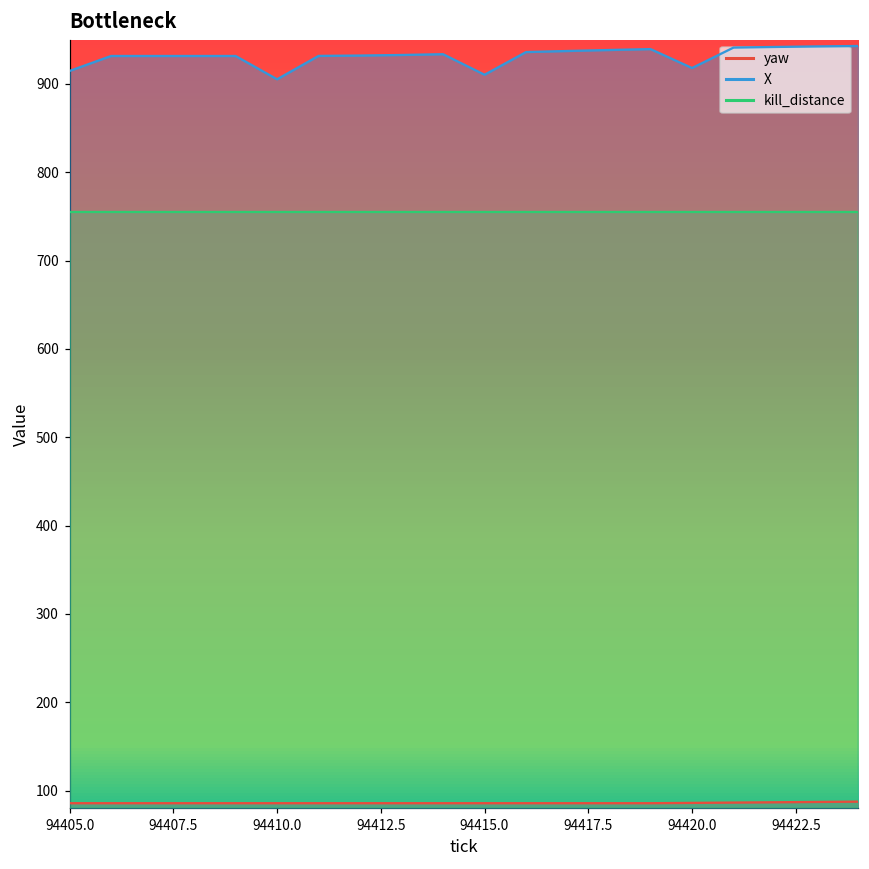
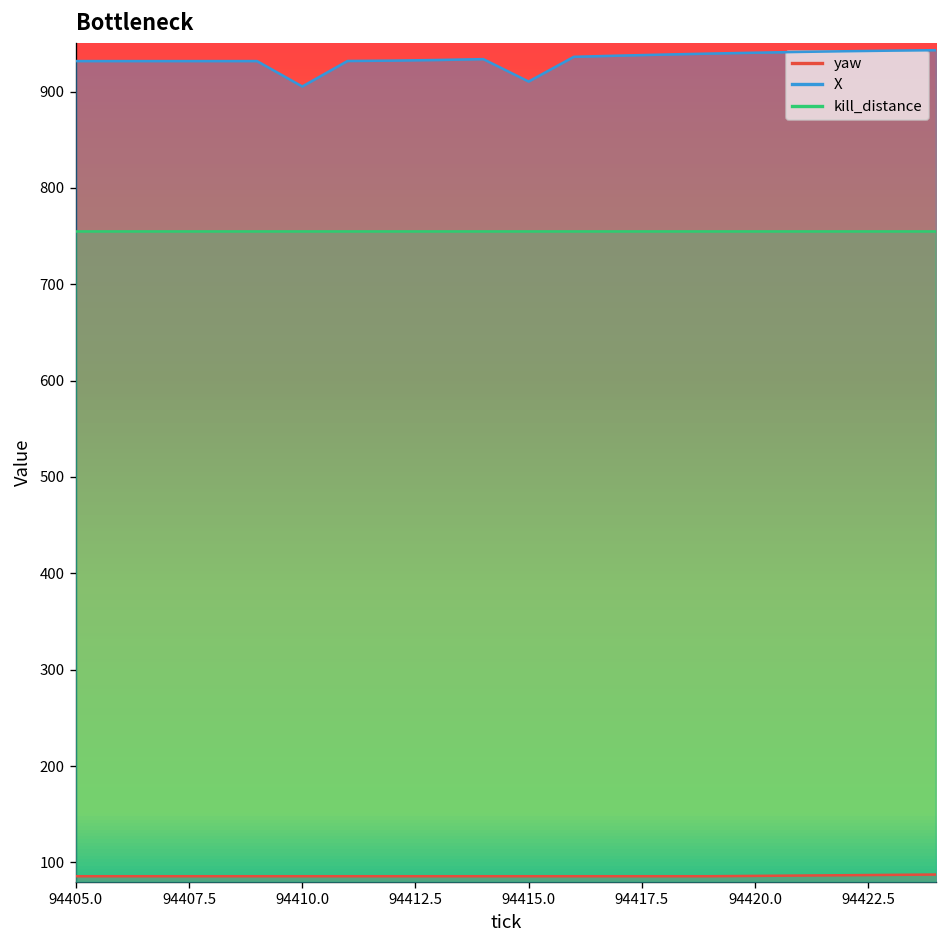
  {
    "yaw": {
      "94405.0": 90,
      "94410.0": 90,
      "94415.0": 90,
      "94420.0": 90
    },
    "X": {
-     "94405.0": 910,
+     "94405.0": 930,
      "94410.0": 910,
      "94415.0": 910,
-     "94420.0": 920
+     "94420.0": 940
    },
    "kill_distance": {
      "94405.0": 760,
      "94410.0": 760,
      "94415.0": 760,
      "94420.0": 760
    }
  }
